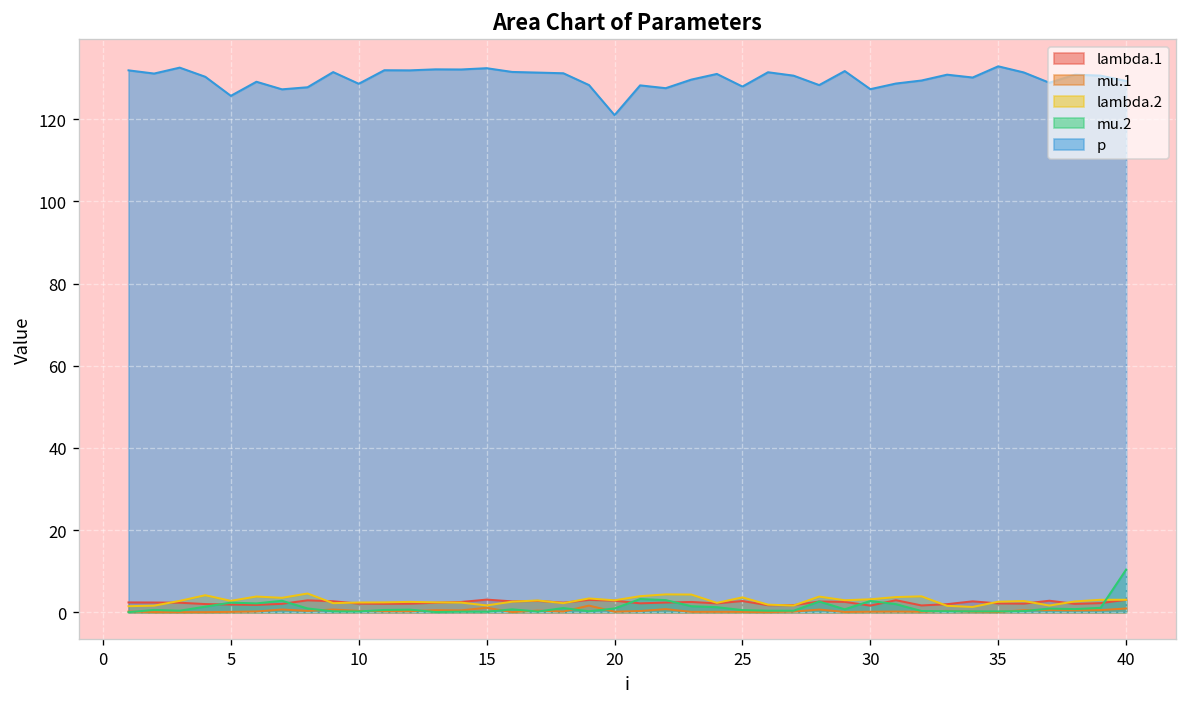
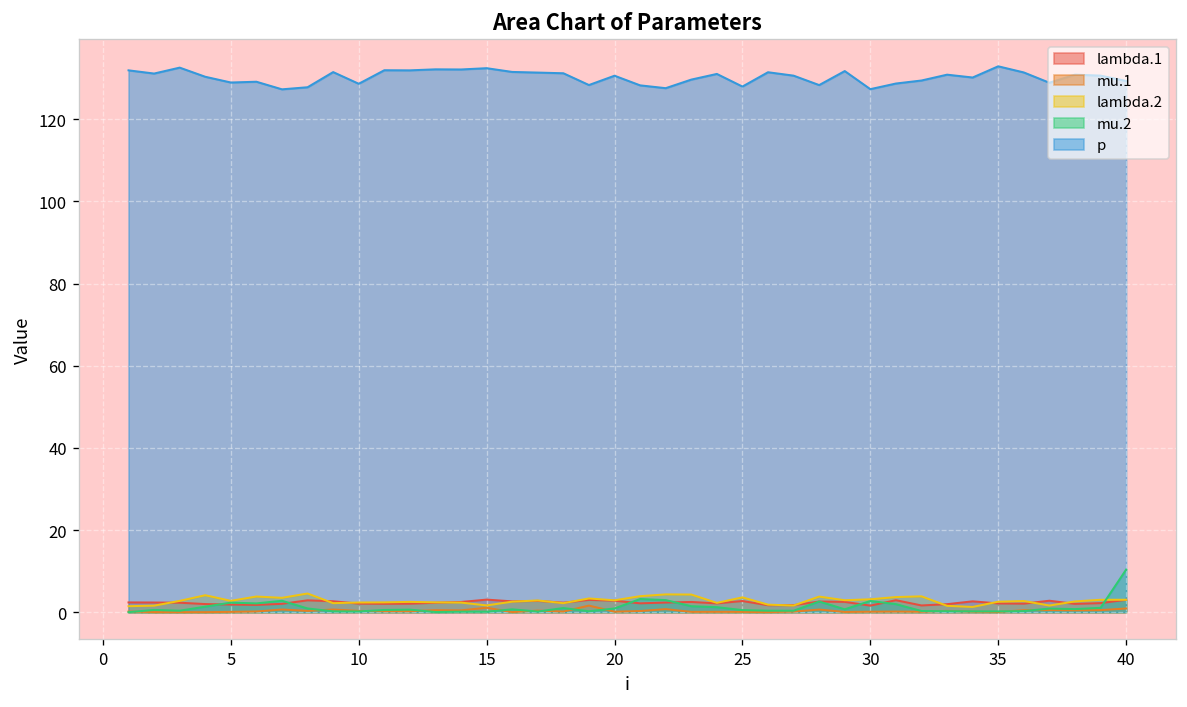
  {
    "mu.2": {
      "15": 0,
      "20": 1,
      "40": 10
    },
    "p": {
-     "5": 126,
+     "5": 129,
      "10": 129,
      "15": 132,
-     "20": 121,
+     "20": 131,
      "25": 128,
      "30": 127,
      "35": 133
    }
  }
